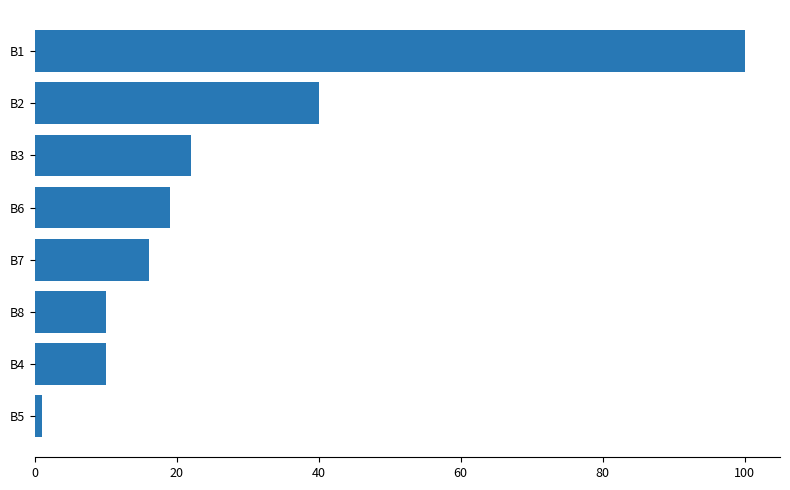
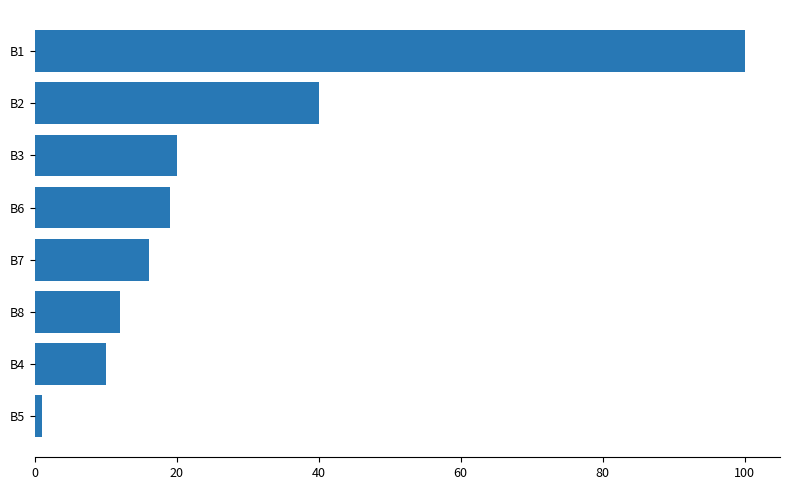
  {
    "B1": 100,
    "B2": 40,
-   "B3": 22,
+   "B3": 20,
    "B6": 19,
    "B7": 16,
-   "B8": 10,
+   "B8": 12,
    "B4": 10,
    "B5": 1
  }
